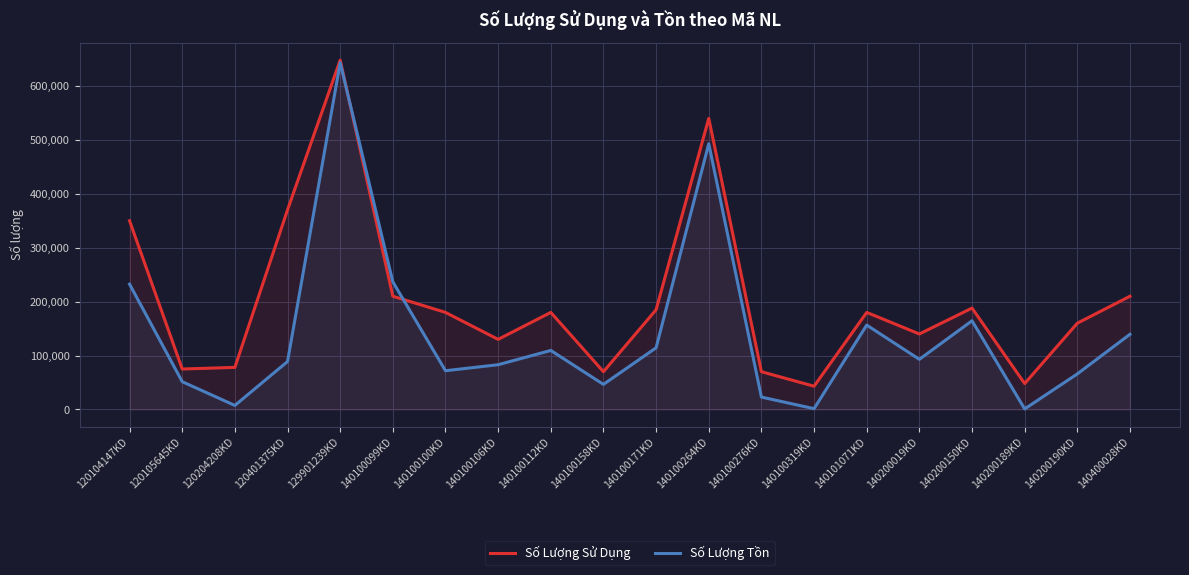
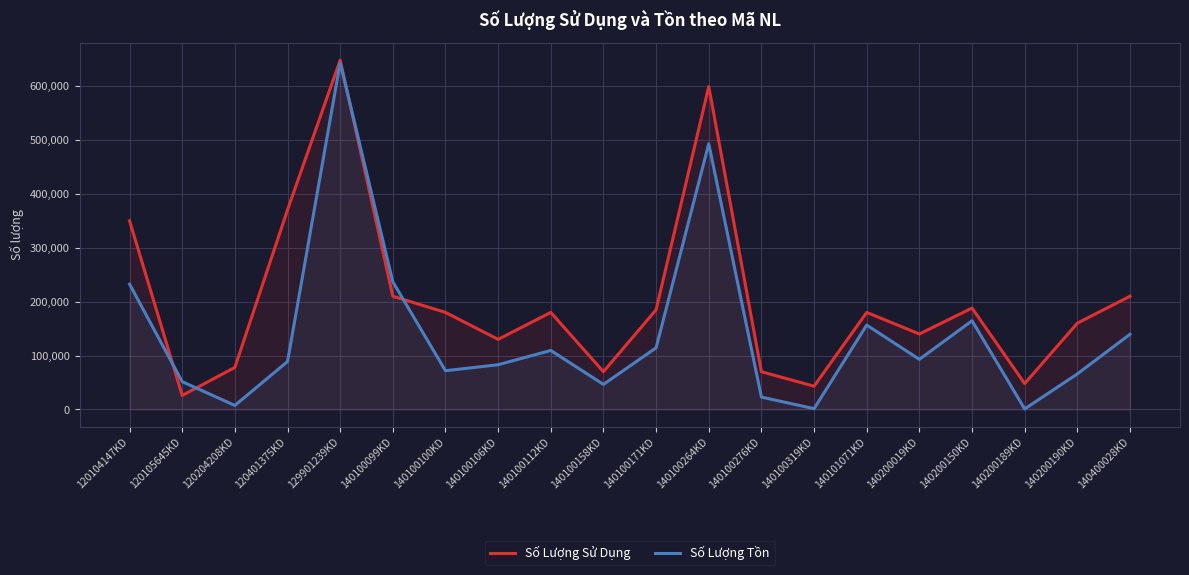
  {
    "Số Lượng Sử Dụng": {
      "120104147KD": "350,000",
-     "120105645KD": "80,000",
+     "120105645KD": "30,000",
      "120204208KD": "80,000",
      "120401375KD": "370,000",
      "129901239KD": "650,000",
      "140100099KD": "210,000",
      "140100100KD": "180,000",
      "140100106KD": "130,000",
      "140100112KD": "180,000",
      "140100158KD": "70,000",
      "140100171KD": "180,000",
-     "140100264KD": "540,000",
+     "140100264KD": "600,000",
      "140100276KD": "70,000",
      "140100319KD": "40,000",
      "140101071KD": "180,000",
      "140200019KD": "140,000",
      "140200150KD": "190,000",
      "140200189KD": "50,000",
      "140200190KD": "160,000",
      "140400028KD": "210,000"
    },
    "Số Lượng Tồn": {
      "120104147KD": "230,000",
      "120105645KD": "50,000",
      "120204208KD": "10,000",
      "120401375KD": "90,000",
      "129901239KD": "640,000",
      "140100099KD": "240,000",
      "140100100KD": "70,000",
      "140100106KD": "80,000",
      "140100112KD": "110,000",
      "140100158KD": "50,000",
      "140100171KD": "110,000",
      "140100264KD": "490,000",
      "140100276KD": "20,000",
      "140100319KD": "0",
      "140101071KD": "160,000",
      "140200019KD": "90,000",
      "140200150KD": "160,000",
      "140200189KD": "0",
      "140200190KD": "70,000",
      "140400028KD": "140,000"
    }
  }
